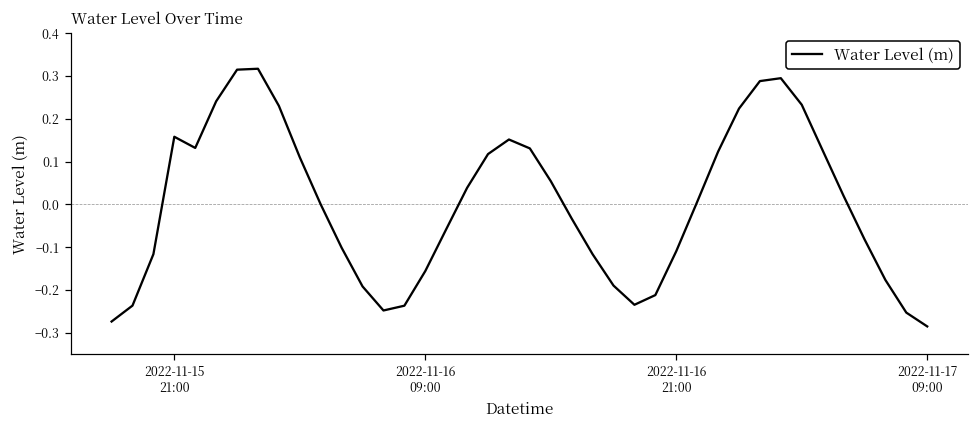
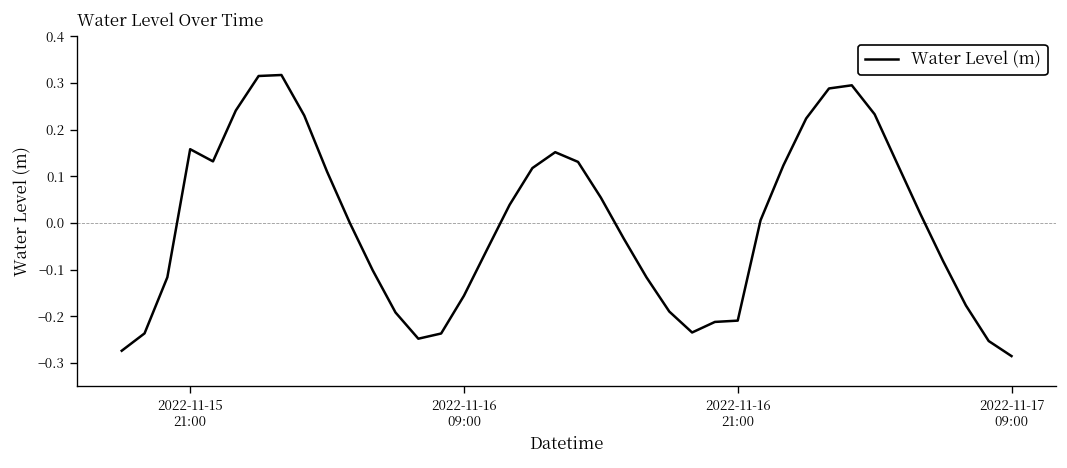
  {
    "2022-11-15 21:00": 0.16,
    "2022-11-16 09:00": -0.16,
-   "2022-11-16 21:00": -0.11,
+   "2022-11-16 21:00": -0.21,
    "2022-11-17 09:00": -0.29
  }
